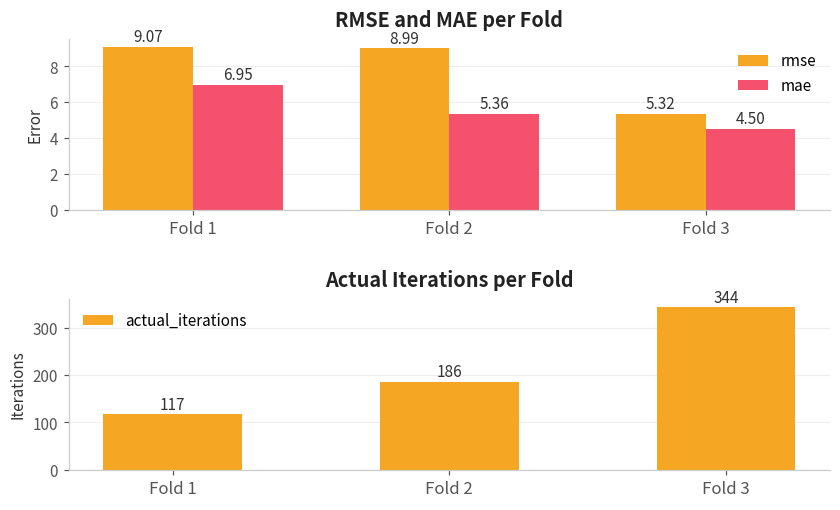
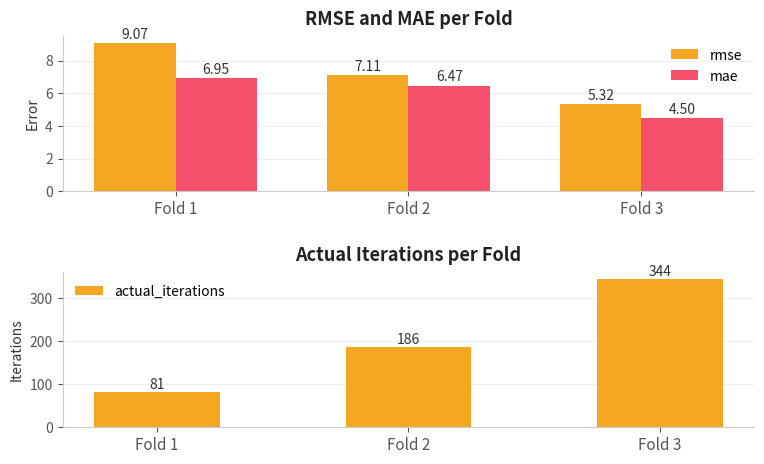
  {
    "RMSE and MAE per Fold": {
      "rmse": {
        "Fold 1": 9.07,
-       "Fold 2": 8.99,
+       "Fold 2": 7.11,
        "Fold 3": 5.32
      },
      "mae": {
        "Fold 1": 6.95,
-       "Fold 2": 5.36,
+       "Fold 2": 6.47,
        "Fold 3": 4.50
      }
    },
    "Actual Iterations per Fold": {
-     "Fold 1": 117,
+     "Fold 1": 81,
      "Fold 2": 186,
      "Fold 3": 344
    }
  }
